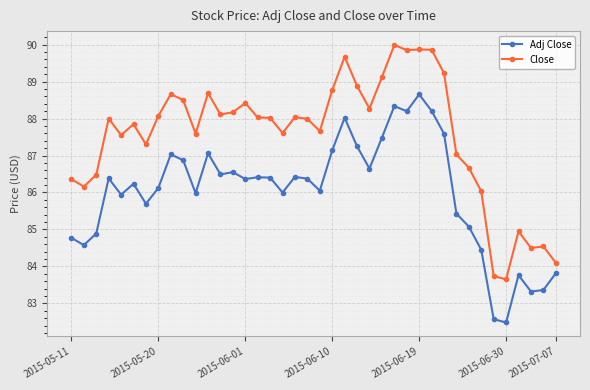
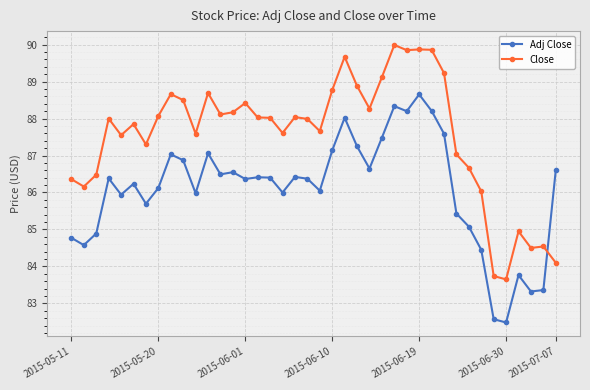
  {
    "Adj Close": {
      "2015-05-11": 84.8,
      "2015-05-20": 86.1,
      "2015-06-01": 86.4,
      "2015-06-10": 87.1,
      "2015-06-19": 88.7,
      "2015-06-30": 82.5,
-     "2015-07-07": 83.8
+     "2015-07-07": 86.6
    },
    "Close": {
      "2015-05-11": 86.4,
      "2015-05-20": 88.1,
      "2015-06-01": 88.4,
      "2015-06-10": 88.8,
      "2015-06-19": 89.9,
      "2015-06-30": 83.7,
      "2015-07-07": 84.1
    }
  }
